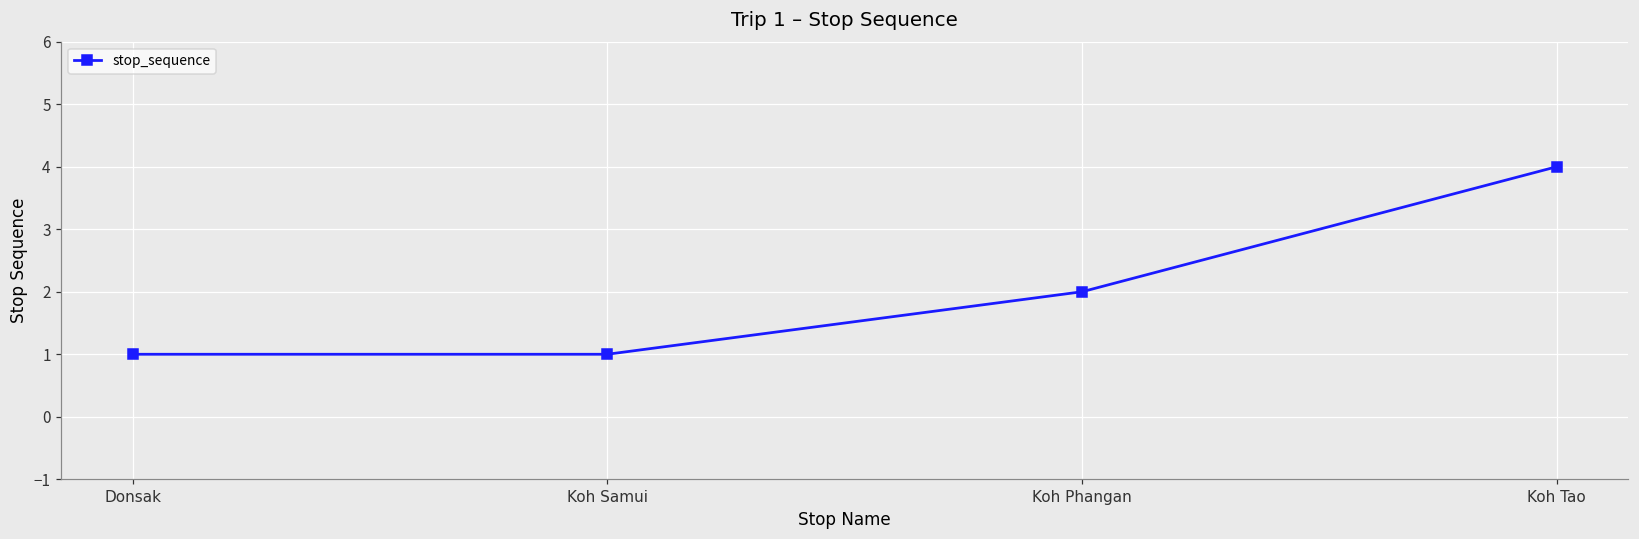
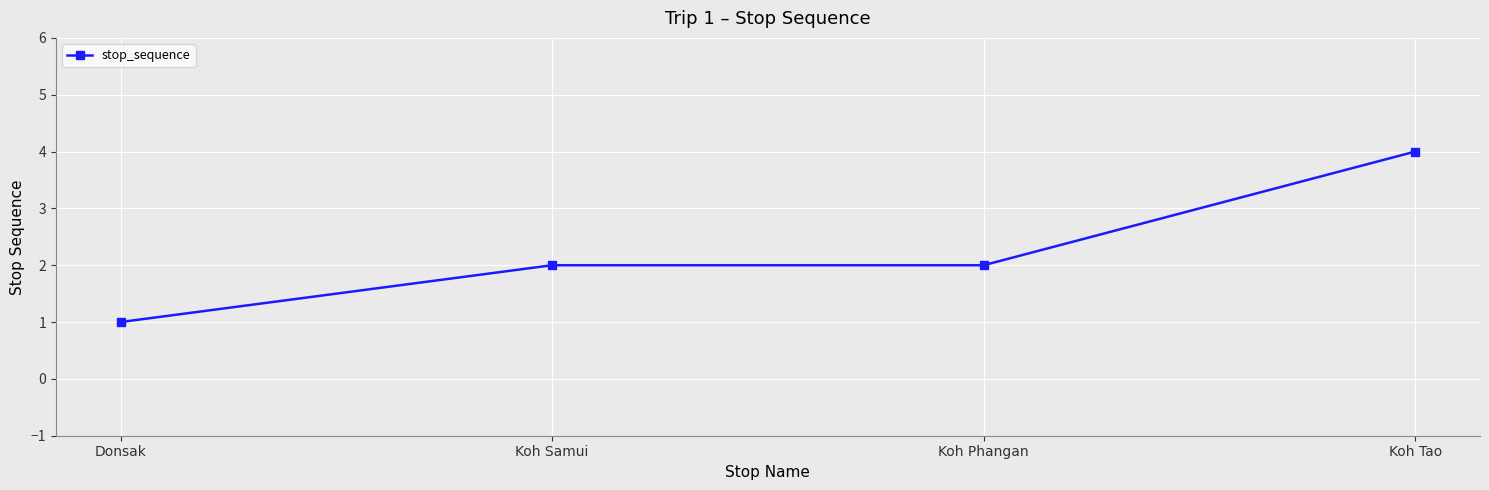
  {
    "Donsak": 1,
-   "Koh Samui": 1,
+   "Koh Samui": 2,
    "Koh Phangan": 2,
    "Koh Tao": 4
  }
